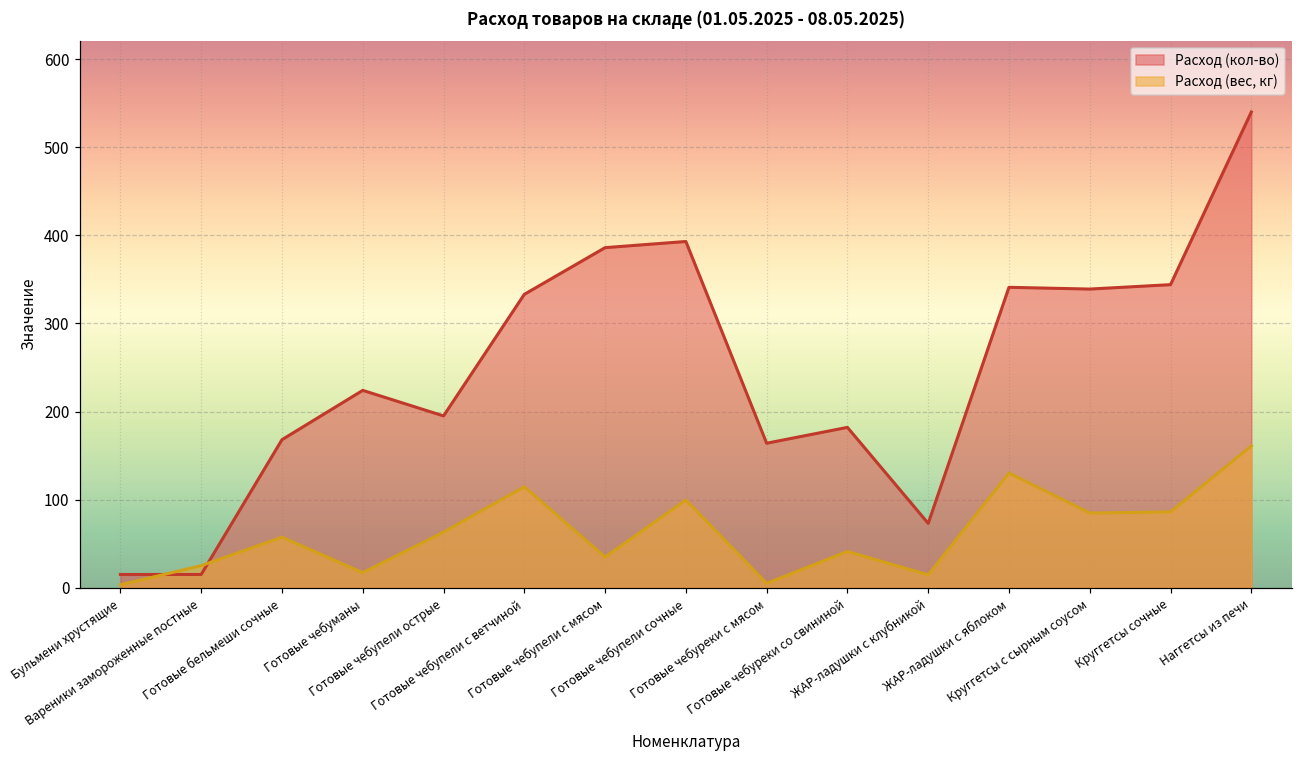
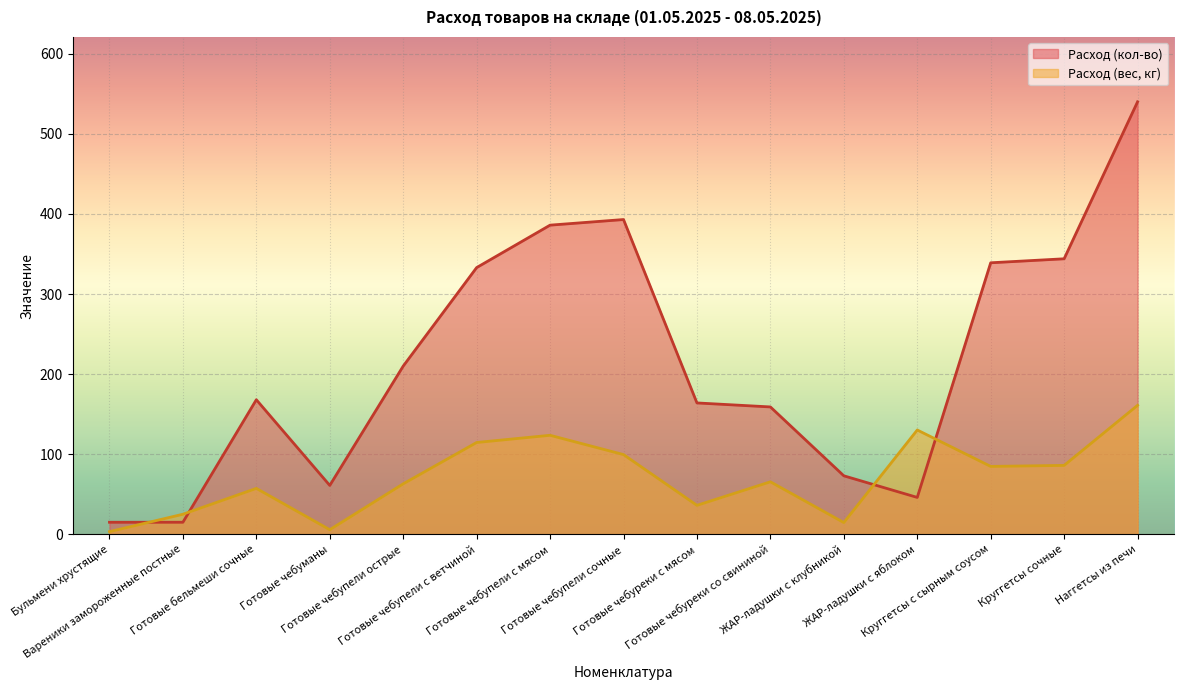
  {
    "Расход (кол-во)": {
      "Бульмени хрустящие": 20,
      "Вареники замороженные постные": 20,
      "Готовые бельмеши сочные": 170,
-     "Готовые чебуманы": 220,
-     "Готовые чебупели острые": 200,
+     "Готовые чебуманы": 60,
+     "Готовые чебупели острые": 210,
      "Готовые чебупели с ветчиной": 330,
      "Готовые чебупели с мясом": 390,
      "Готовые чебупели сочные": 390,
      "Готовые чебуреки с мясом": 160,
-     "Готовые чебуреки со свининой": 180,
+     "Готовые чебуреки со свининой": 160,
      "ЖАР-ладушки с клубникой": 70,
-     "ЖАР-ладушки с яблоком": 340,
+     "ЖАР-ладушки с яблоком": 50,
      "Круггетсы с сырным соусом": 340,
      "Круггетсы сочные": 340,
      "Наггетсы из печи": 540
    },
    "Расход (вес, кг)": {
      "Бульмени хрустящие": 0,
      "Вареники замороженные постные": 30,
      "Готовые бельмеши сочные": 60,
-     "Готовые чебуманы": 20,
+     "Готовые чебуманы": 10,
      "Готовые чебупели острые": 60,
      "Готовые чебупели с ветчиной": 110,
-     "Готовые чебупели с мясом": 30,
+     "Готовые чебупели с мясом": 120,
      "Готовые чебупели сочные": 100,
-     "Готовые чебуреки с мясом": 0,
-     "Готовые чебуреки со свининой": 40,
+     "Готовые чебуреки с мясом": 40,
+     "Готовые чебуреки со свининой": 70,
      "ЖАР-ладушки с клубникой": 10,
      "ЖАР-ладушки с яблоком": 130,
      "Круггетсы с сырным соусом": 80,
      "Круггетсы сочные": 90,
      "Наггетсы из печи": 160
    }
  }
